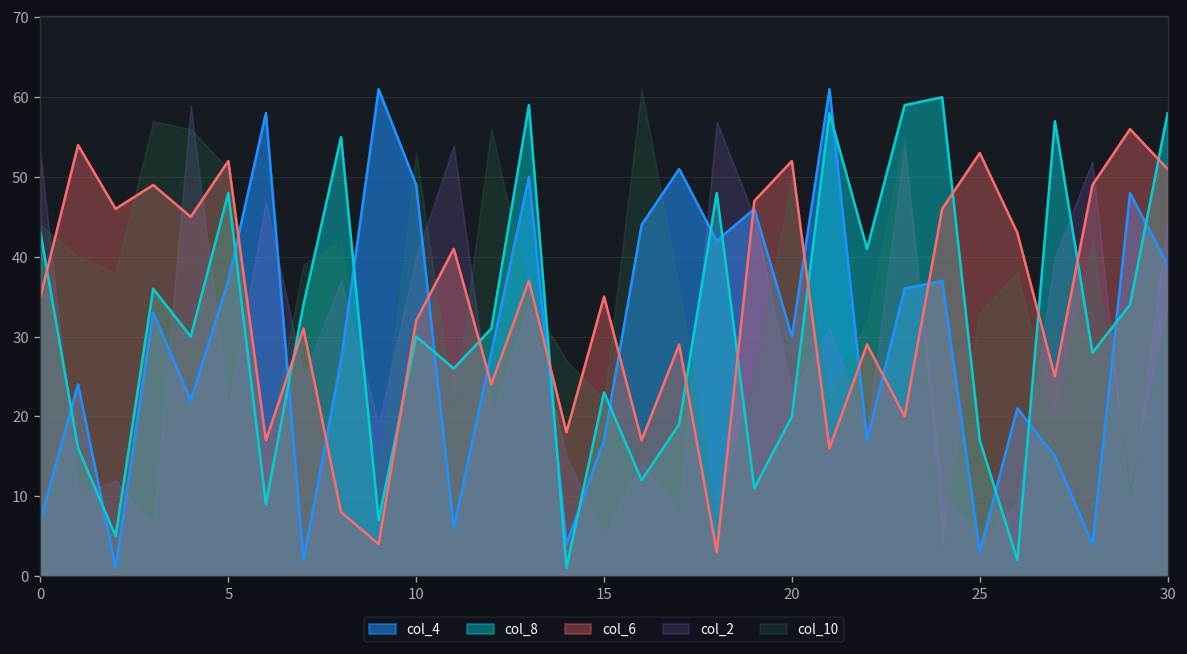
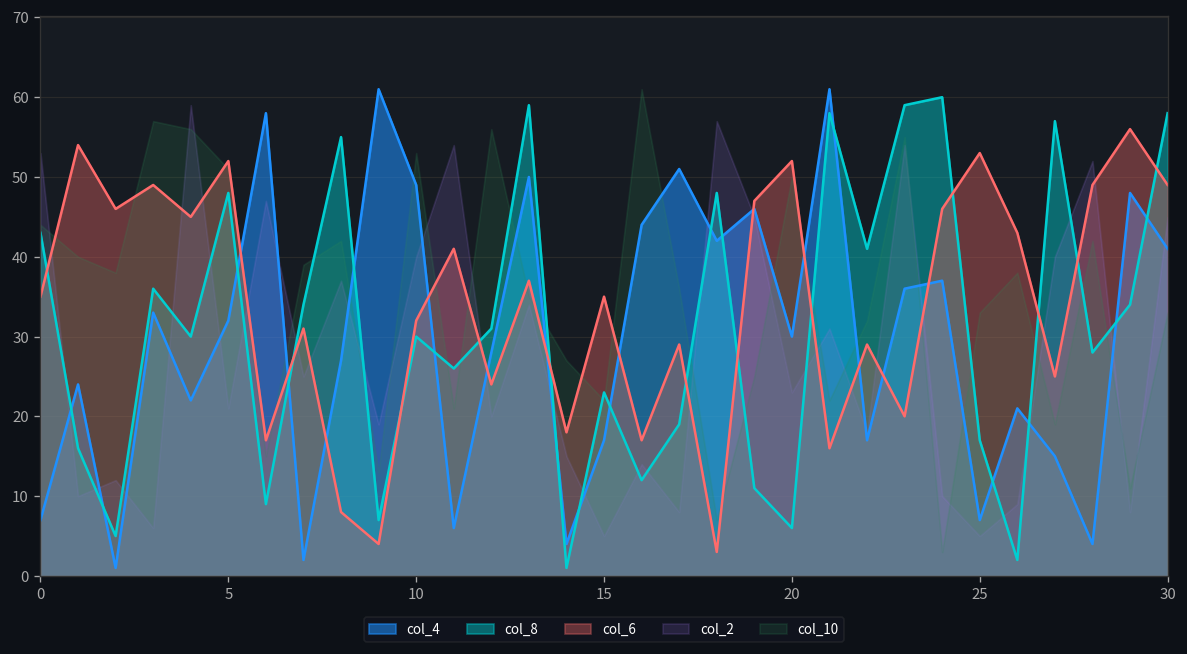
  {
    "col_4": {
      "0": 7,
-     "5": 37,
+     "5": 32,
      "10": 49,
      "15": 17,
      "20": 30,
-     "25": 3,
-     "30": 39
+     "25": 7,
+     "30": 41
    },
    "col_8": {
      "0": 43,
      "5": 48,
      "10": 30,
      "15": 23,
-     "20": 20,
+     "20": 6,
      "25": 17,
      "30": 58
    },
    "col_6": {
      "0": 35,
      "5": 52,
      "10": 32,
      "15": 35,
      "20": 52,
      "25": 53,
-     "30": 51
+     "30": 49
    }
  }
